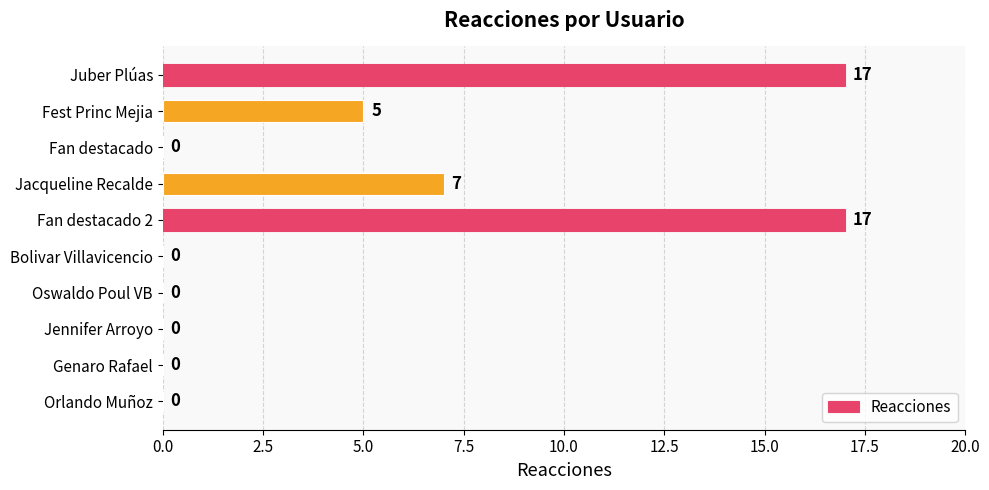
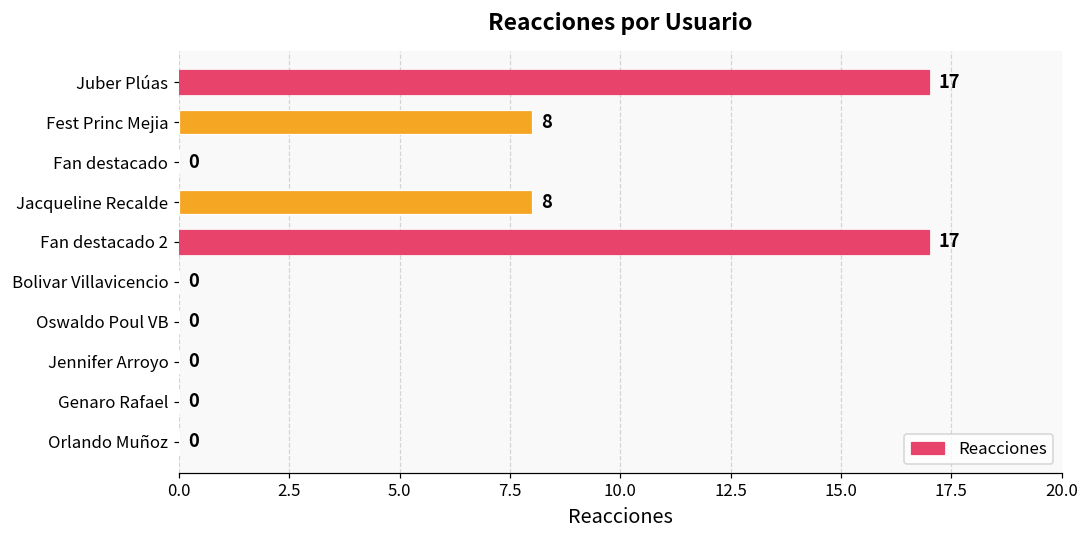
  {
    "Juber Plúas": 17,
-   "Fest Princ Mejia": 5,
+   "Fest Princ Mejia": 8,
    "Fan destacado": 0,
-   "Jacqueline Recalde": 7,
+   "Jacqueline Recalde": 8,
    "Fan destacado 2": 17,
    "Bolivar Villavicencio": 0,
    "Oswaldo Poul VB": 0,
    "Jennifer Arroyo": 0,
    "Genaro Rafael": 0,
    "Orlando Muñoz": 0
  }
